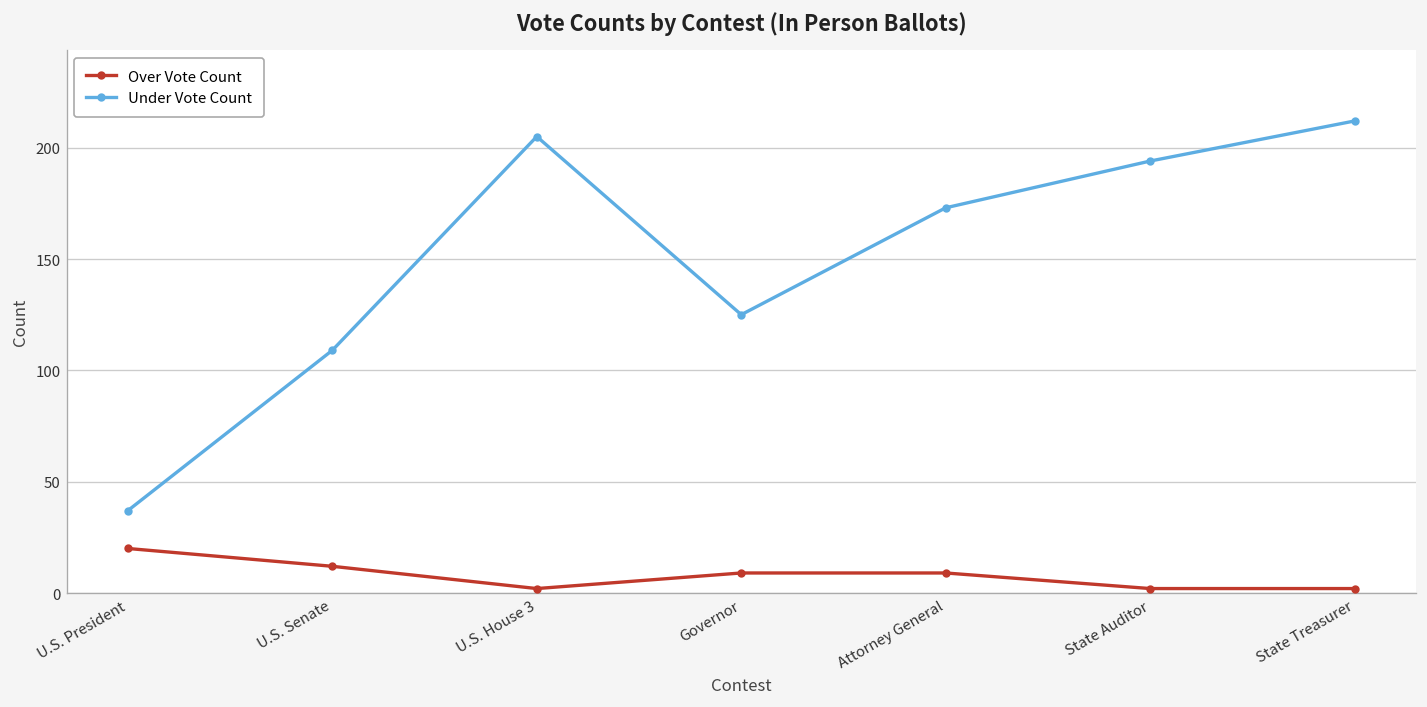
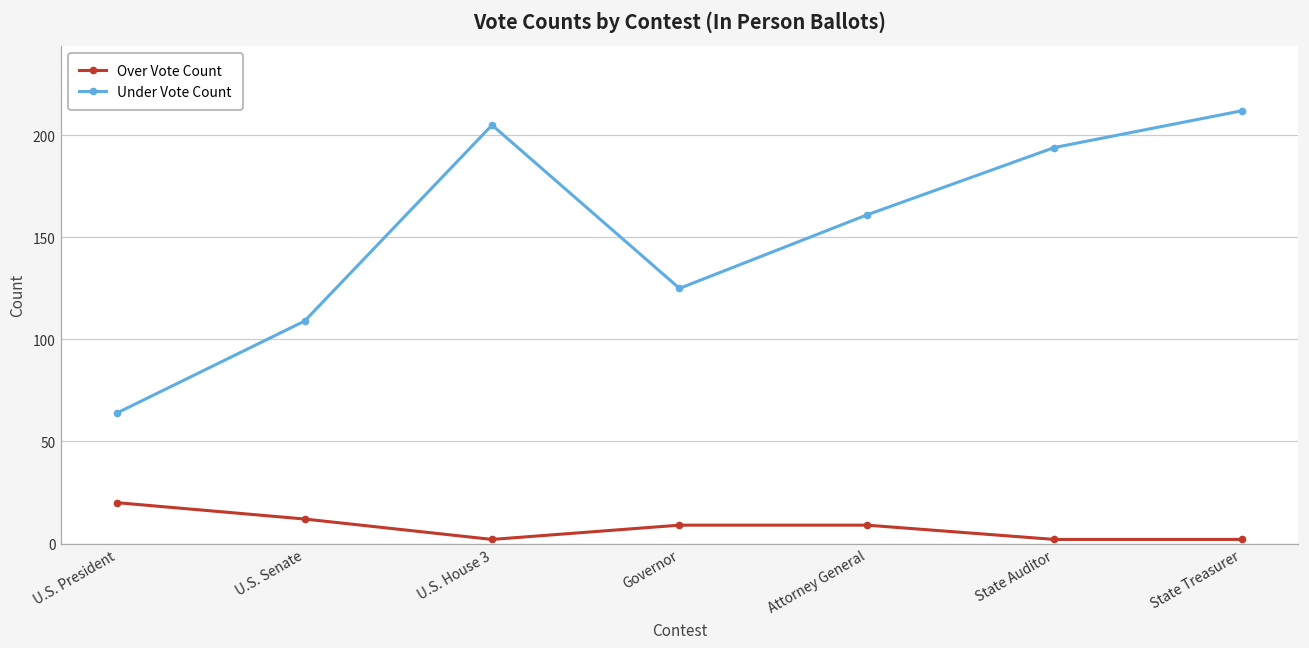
  {
    "Over Vote Count": {
      "U.S. President": 20,
      "U.S. Senate": 12,
      "U.S. House 3": 2,
      "Governor": 9,
      "Attorney General": 9,
      "State Auditor": 2,
      "State Treasurer": 2
    },
    "Under Vote Count": {
-     "U.S. President": 37,
+     "U.S. President": 64,
      "U.S. Senate": 109,
      "U.S. House 3": 205,
      "Governor": 125,
-     "Attorney General": 173,
+     "Attorney General": 161,
      "State Auditor": 194,
      "State Treasurer": 212
    }
  }
